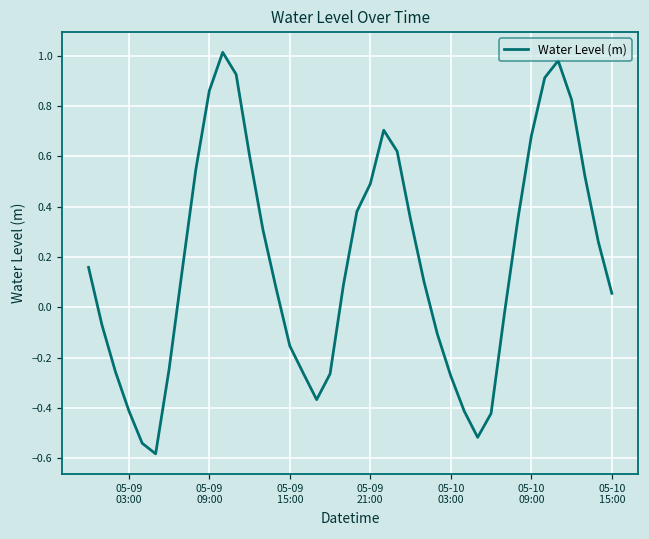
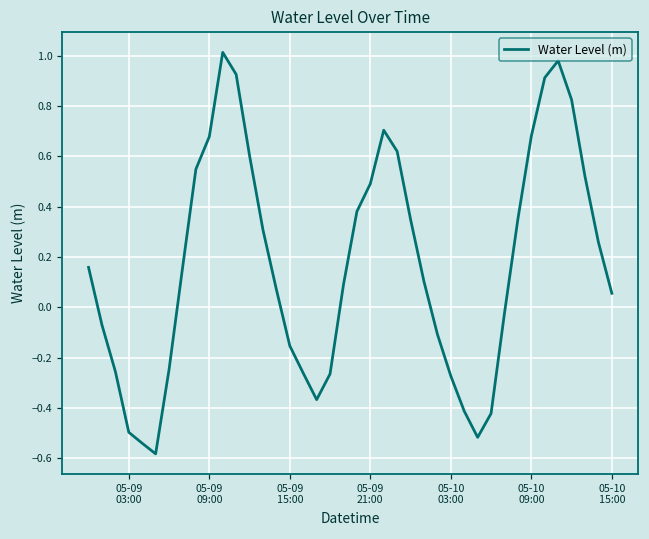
  {
-   "05-09 03:00": -0.41,
-   "05-09 09:00": 0.86,
+   "05-09 03:00": -0.50,
+   "05-09 09:00": 0.68,
    "05-09 15:00": -0.15,
    "05-09 21:00": 0.49,
    "05-10 03:00": -0.27,
    "05-10 09:00": 0.68,
    "05-10 15:00": 0.06
  }
